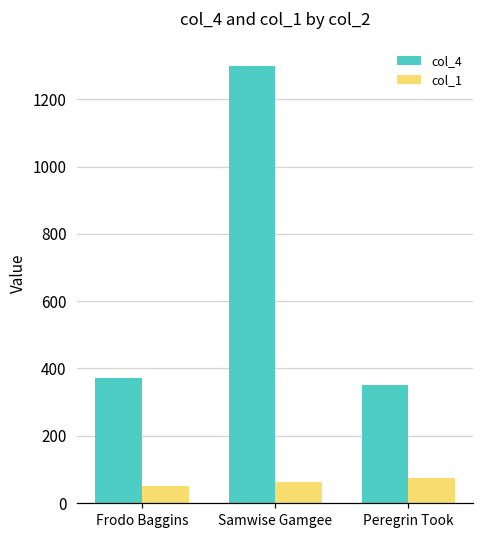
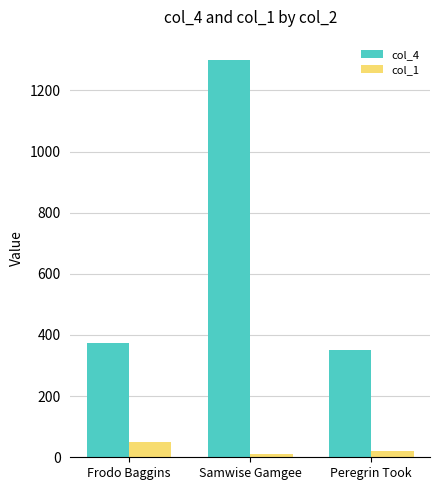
  {
    "col_4": {
      "Frodo Baggins": 370,
      "Samwise Gamgee": 1300,
      "Peregrin Took": 350
    },
    "col_1": {
      "Frodo Baggins": 50,
-     "Samwise Gamgee": 60,
-     "Peregrin Took": 70
+     "Samwise Gamgee": 10,
+     "Peregrin Took": 20
    }
  }
